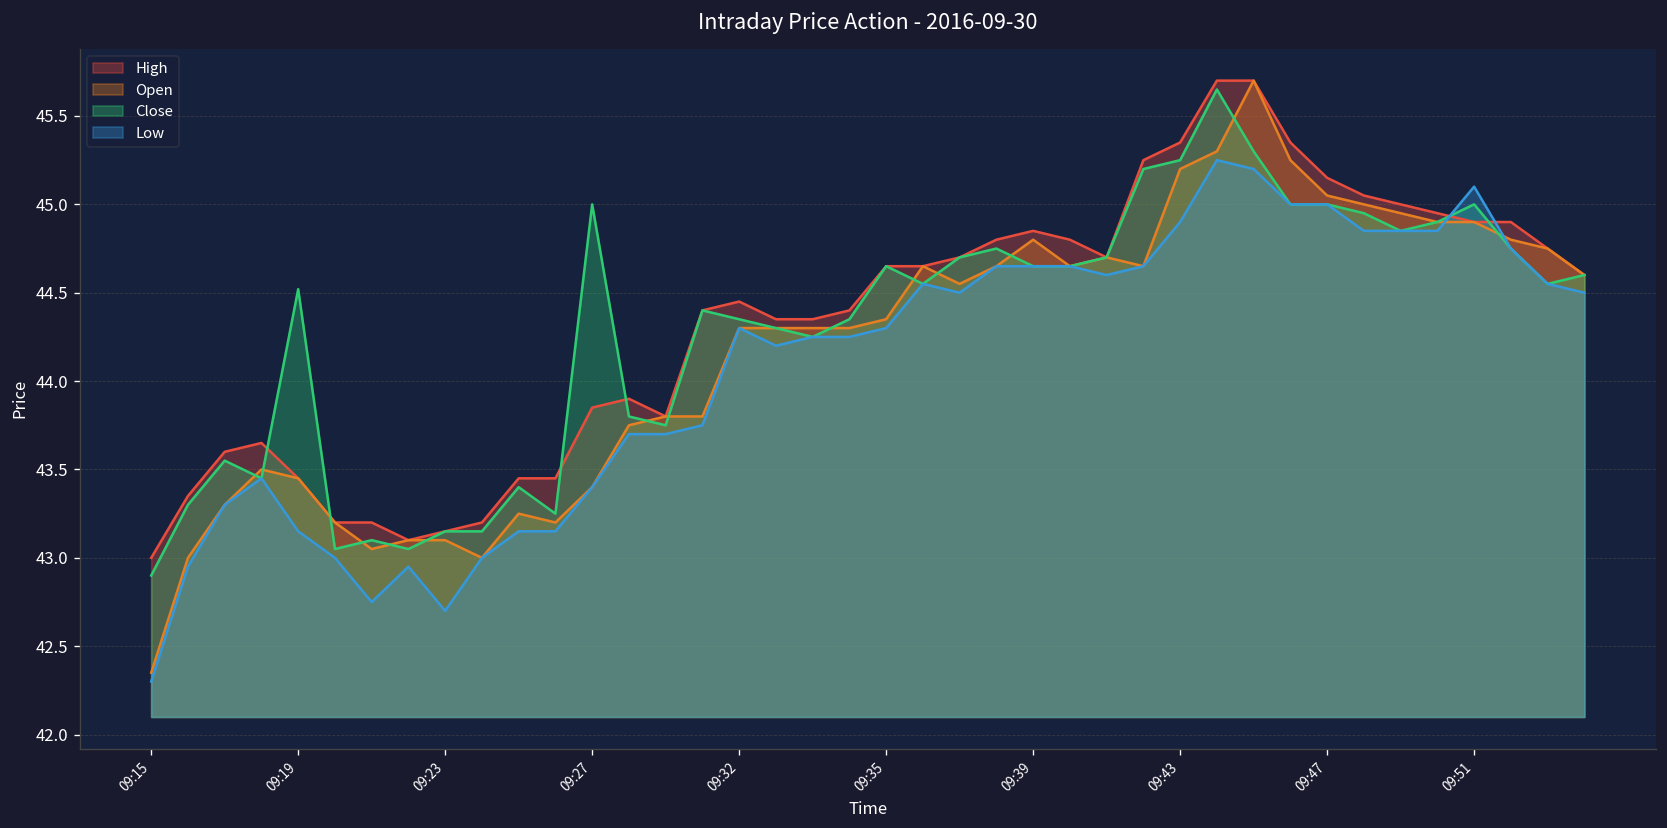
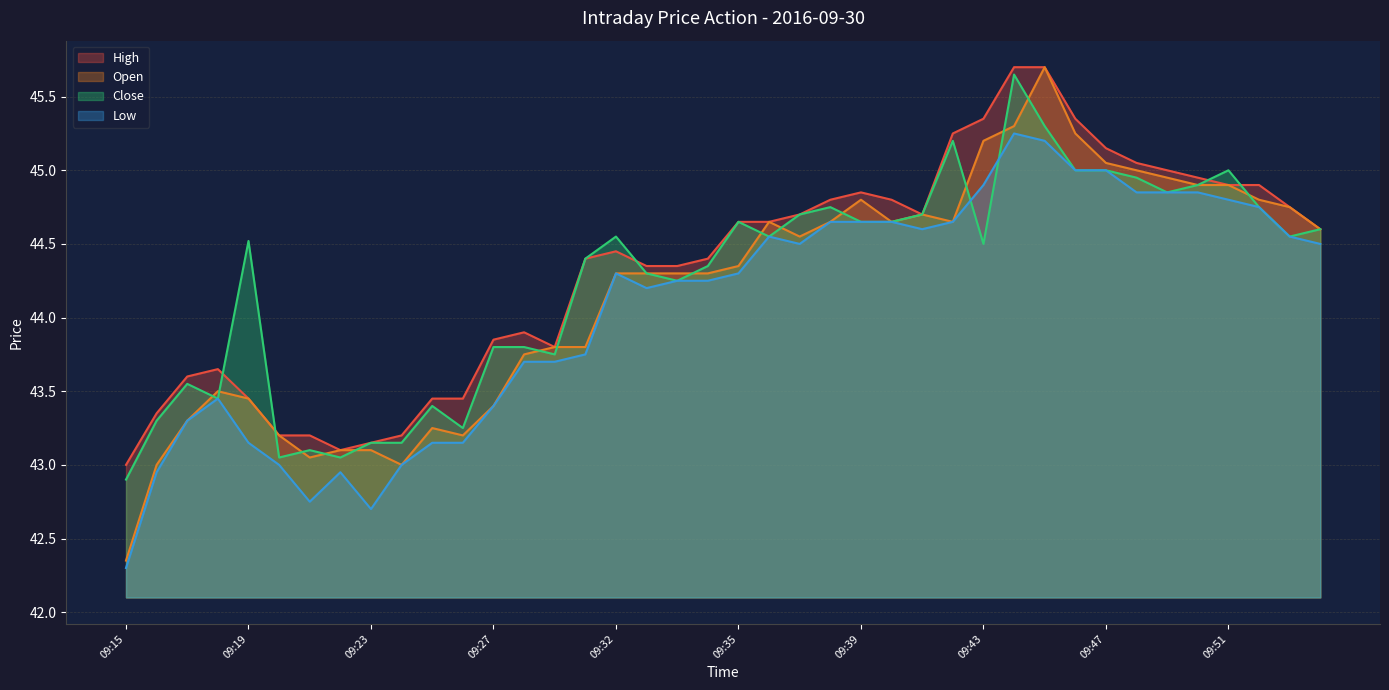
  {
    "Close": {
      "09:15": 42.90,
      "09:19": 44.52,
-     "09:27": 45.0,
-     "09:32": 44.35,
-     "09:43": 45.25,
+     "09:27": 43.8,
+     "09:32": 44.55,
+     "09:43": 44.50,
      "09:51": 45.00
    },
    "Low": {
      "09:15": 42.3,
      "09:19": 43.15,
      "09:23": 42.7,
      "09:35": 44.3,
      "09:43": 44.9,
-     "09:51": 45.1
+     "09:51": 44.8
    }
  }
